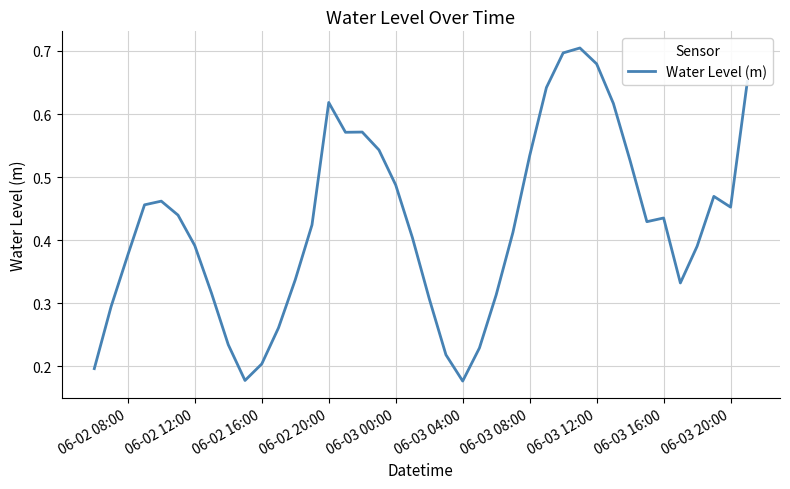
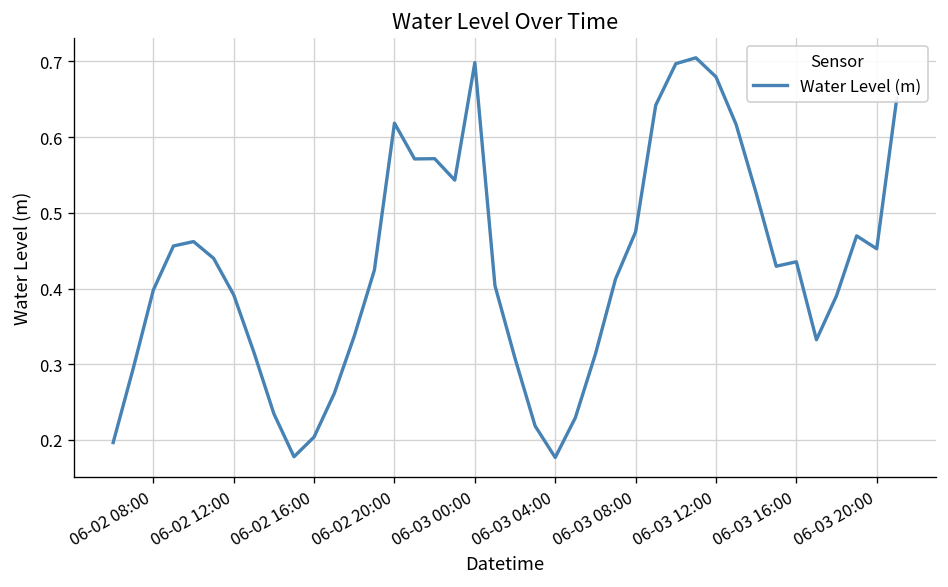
  {
-   "06-02 08:00": 0.38,
+   "06-02 08:00": 0.40,
    "06-02 12:00": 0.39,
    "06-02 16:00": 0.20,
    "06-02 20:00": 0.62,
-   "06-03 00:00": 0.49,
+   "06-03 00:00": 0.70,
    "06-03 04:00": 0.18,
-   "06-03 08:00": 0.53,
+   "06-03 08:00": 0.47,
    "06-03 12:00": 0.68,
    "06-03 16:00": 0.44,
    "06-03 20:00": 0.45
  }
